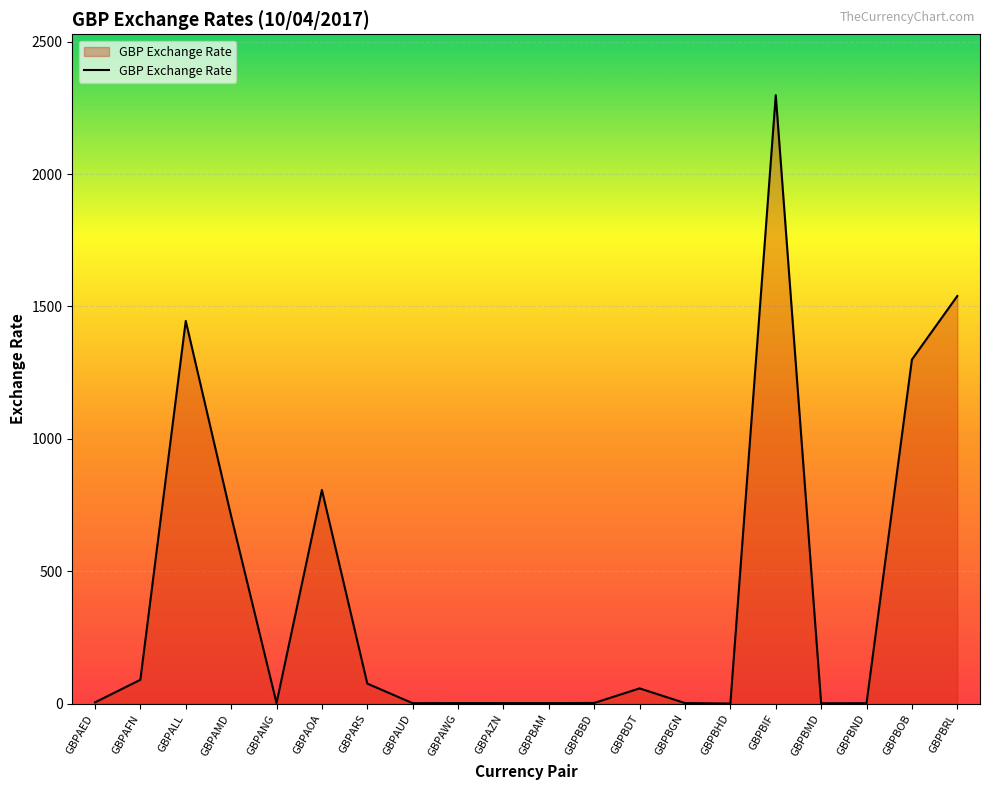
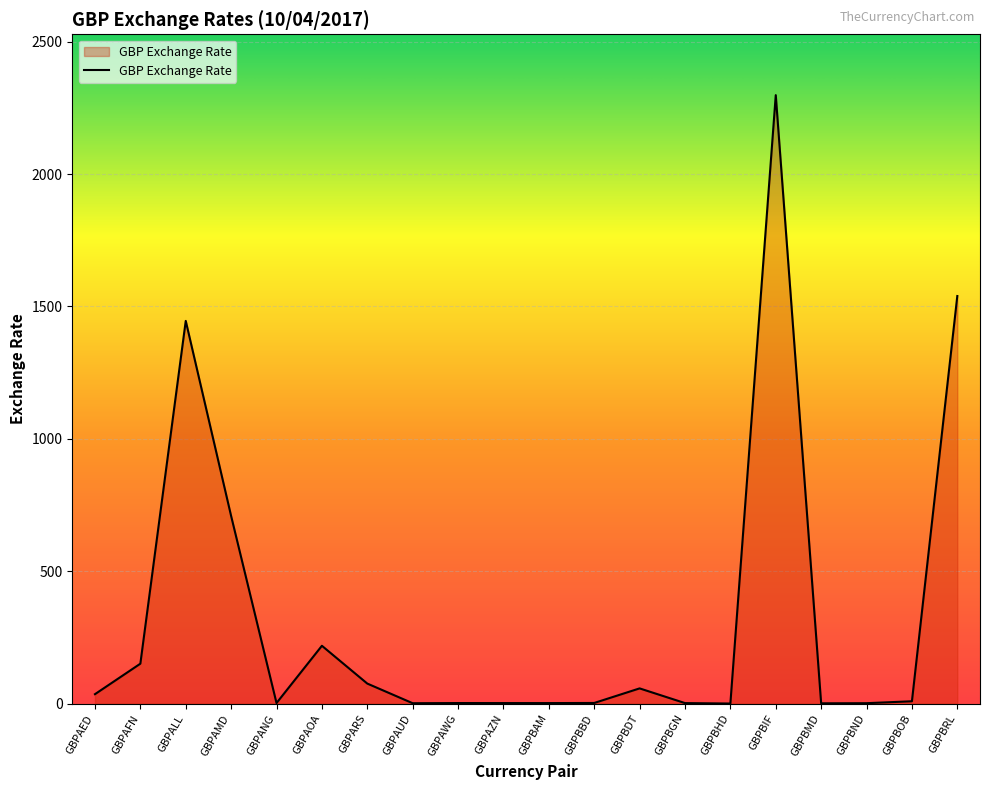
  {
-   "GBPAED": 0,
-   "GBPAFN": 90,
+   "GBPAED": 40,
+   "GBPAFN": 150,
    "GBPALL": 1450,
    "GBPAMD": 710,
    "GBPANG": 0,
-   "GBPAOA": 810,
+   "GBPAOA": 220,
    "GBPARS": 80,
    "GBPAUD": 0,
    "GBPAWG": 0,
    "GBPAZN": 0,
    "GBPBAM": 0,
    "GBPBBD": 0,
    "GBPBDT": 60,
    "GBPBGN": 0,
    "GBPBHD": 0,
    "GBPBIF": 2300,
    "GBPBMD": 0,
    "GBPBND": 0,
-   "GBPBOB": 1300,
+   "GBPBOB": 10,
    "GBPBRL": 1540
  }
